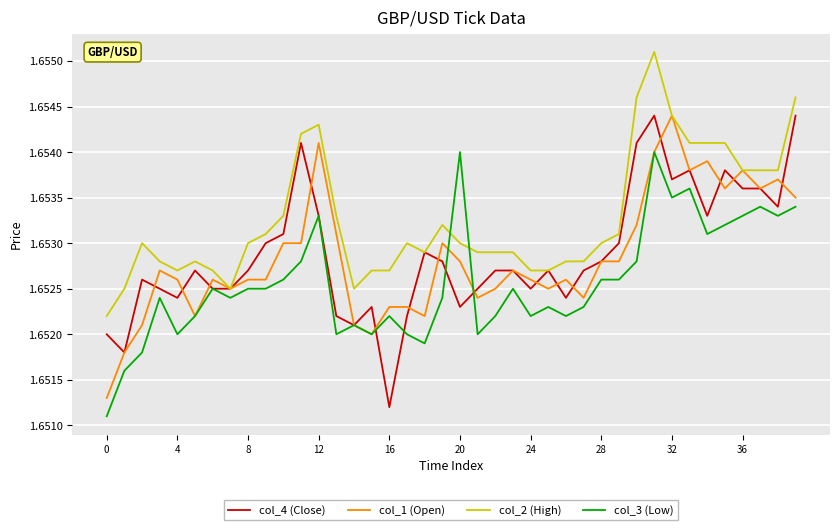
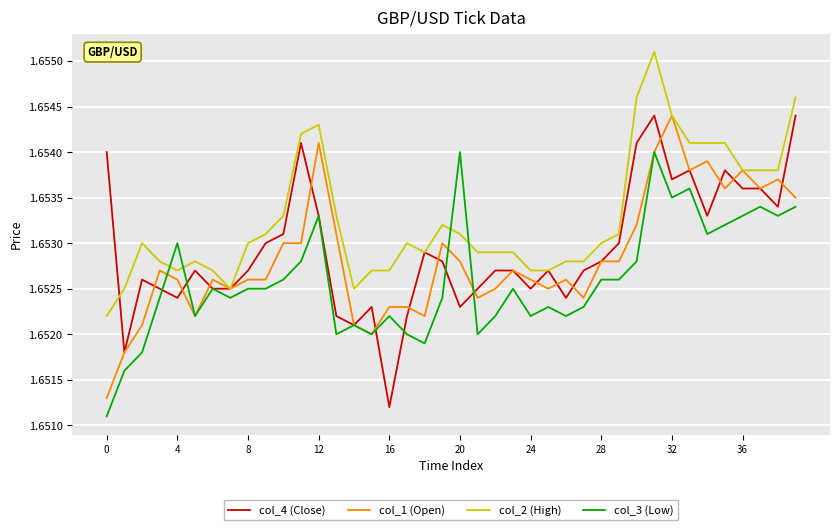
  {
    "col_4 (Close)": {
-     "0": 1.652,
+     "0": 1.654,
      "4": 1.6524,
      "8": 1.6527,
      "16": 1.6512,
      "20": 1.6523,
      "24": 1.6525,
      "32": 1.6537,
      "36": 1.6536
    },
    "col_1 (Open)": {
      "0": 1.6513,
      "4": 1.6526,
      "8": 1.6526,
      "12": 1.6541,
      "16": 1.6523,
      "20": 1.6528,
      "24": 1.6526
    },
    "col_2 (High)": {
      "0": 1.6522,
      "4": 1.6527,
      "8": 1.6530,
      "12": 1.6543,
      "16": 1.6527,
-     "20": 1.6530,
+     "20": 1.6531,
      "24": 1.6527,
      "28": 1.6530
    },
    "col_3 (Low)": {
      "0": 1.6511,
-     "4": 1.652,
+     "4": 1.653,
      "8": 1.6525,
      "16": 1.6522,
      "20": 1.654,
      "24": 1.6522,
      "28": 1.6526,
      "32": 1.6535,
      "36": 1.6533
    }
  }
